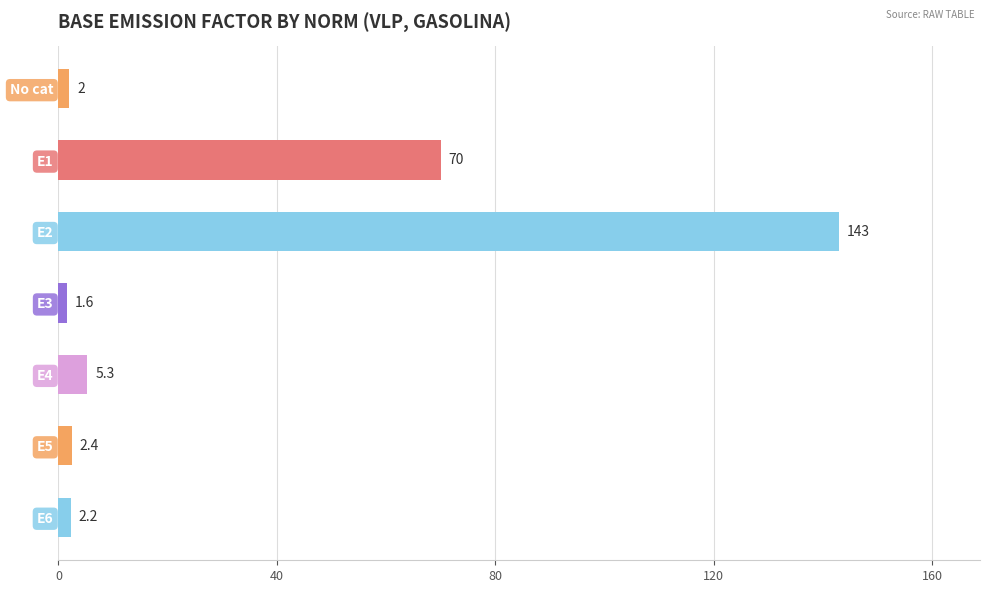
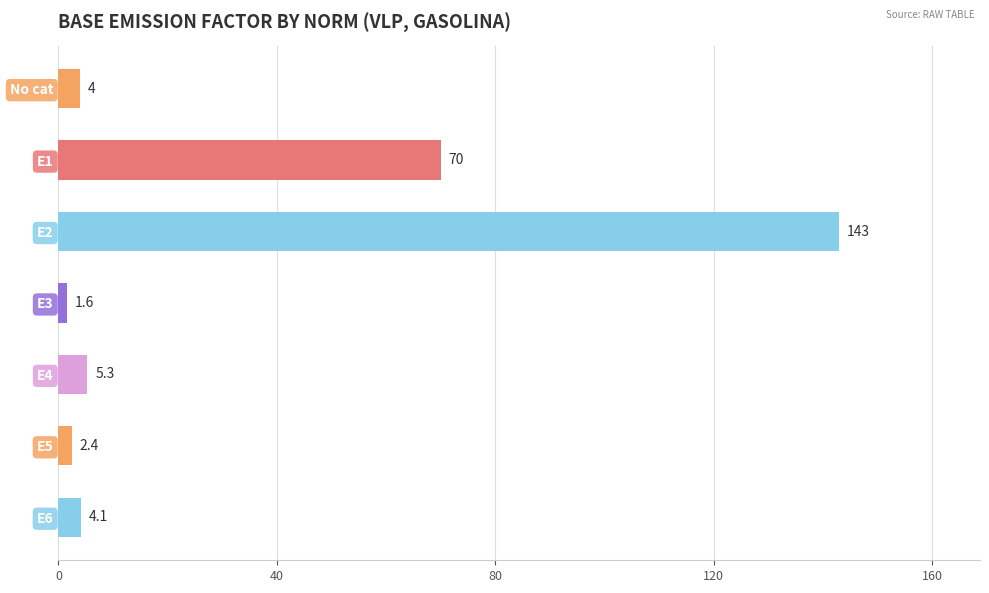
  {
-   "No cat": 2,
+   "No cat": 4,
    "E1": 70,
    "E2": 143,
    "E3": 1.6,
    "E4": 5.3,
    "E5": 2.4,
-   "E6": 2.2
+   "E6": 4.1
  }
